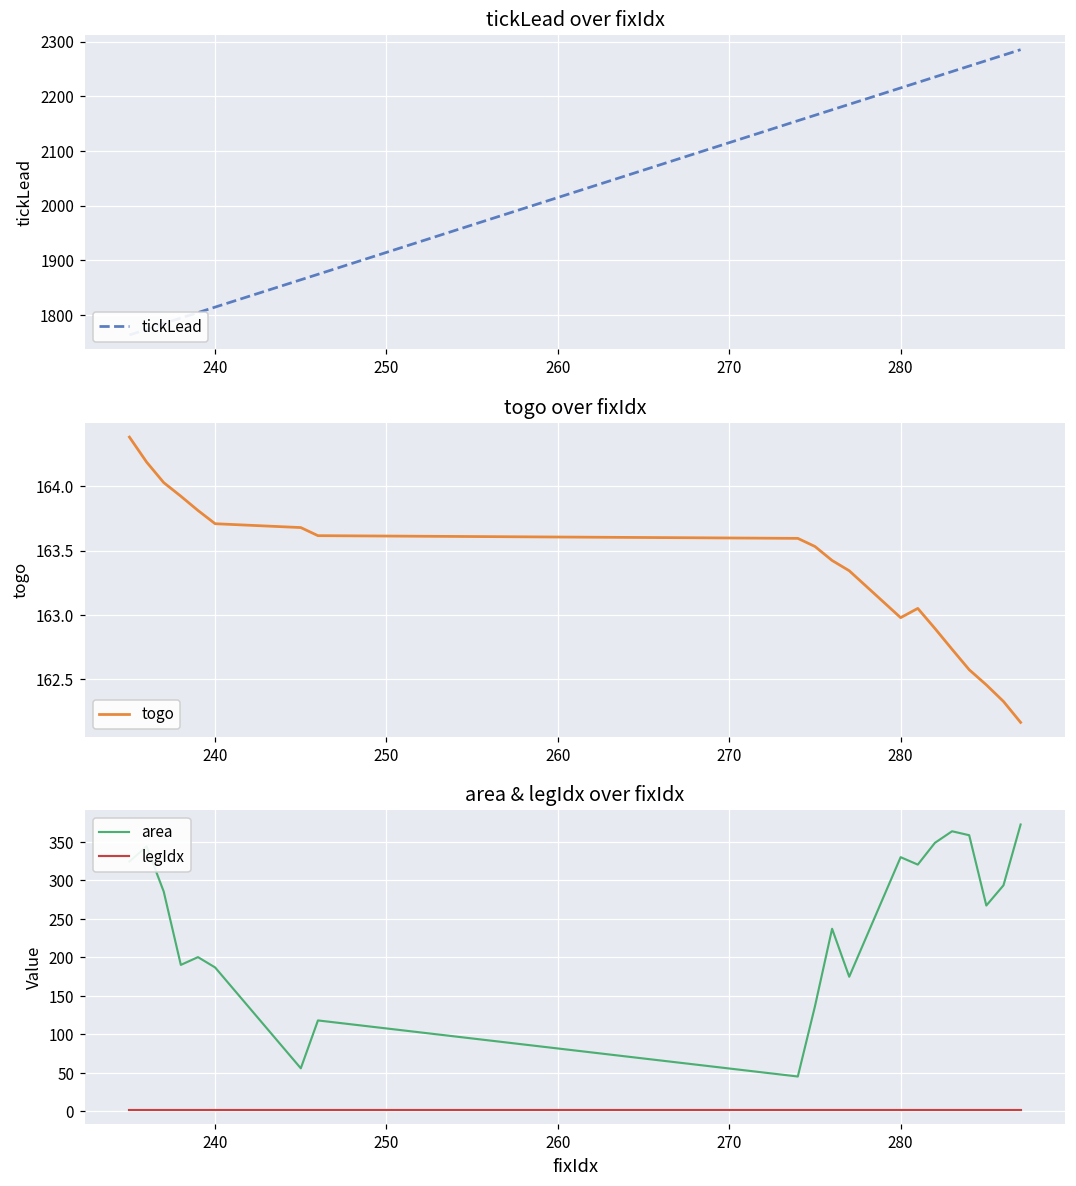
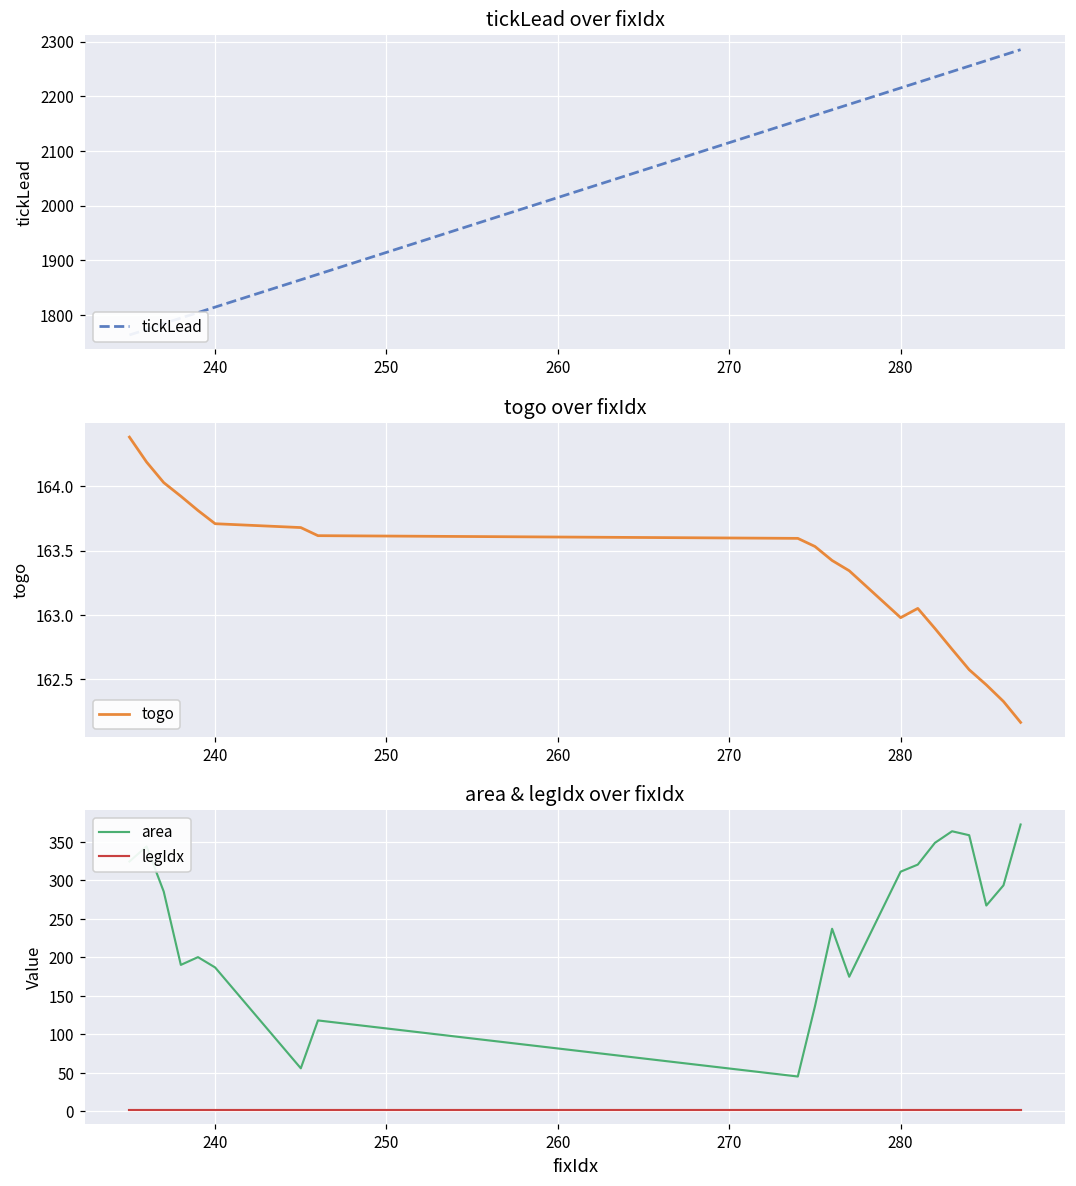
  {
    "tickLead over fixIdx": {
      "240": 1810,
      "280": 2220
    },
    "togo over fixIdx": {
      "240": 163.71,
      "280": 162.98
    },
    "area & legIdx over fixIdx": {
      "area": {
        "240": 190,
-       "280": 330
+       "280": 310
      },
      "legIdx": {
        "240": 0,
        "280": 0
      }
    }
  }
